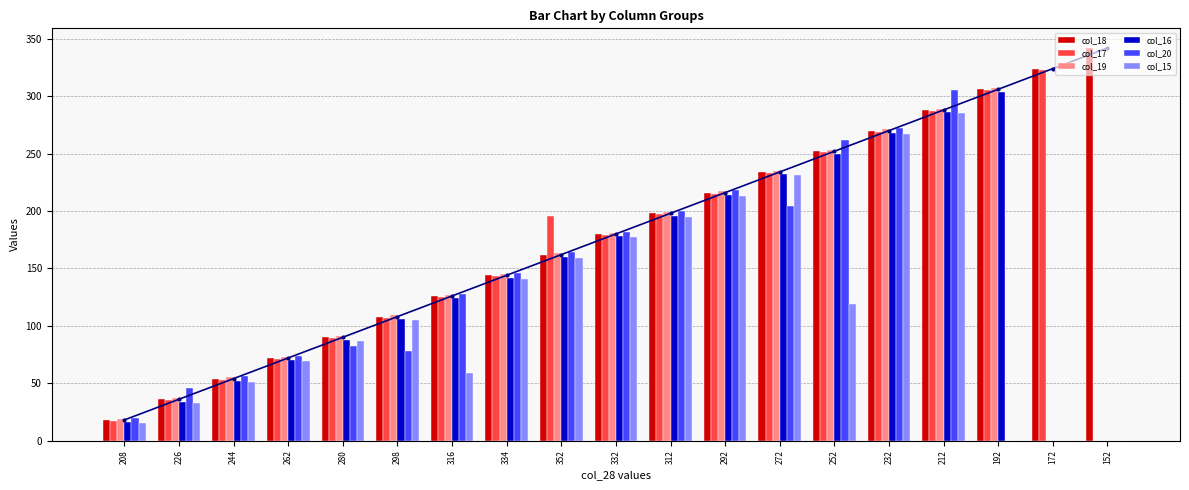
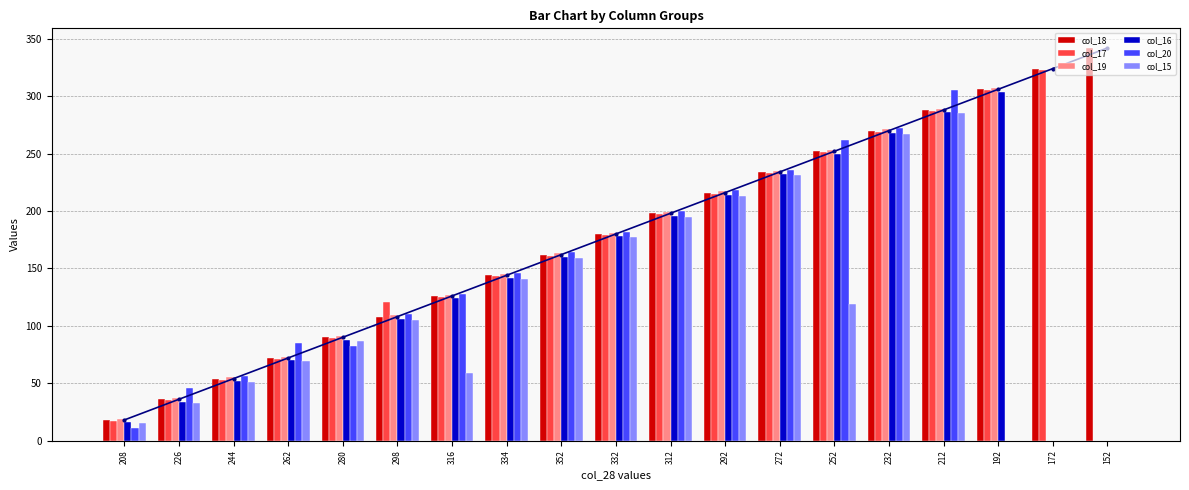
  {
    "col_18": {
      "208": 18,
      "226": 36,
      "244": 54,
      "262": 72,
      "280": 90,
      "298": 108,
      "316": 126,
      "334": 144,
      "352": 162,
      "332": 180,
      "312": 198,
      "292": 216,
      "272": 234,
      "252": 252,
      "232": 270,
      "212": 288,
      "192": 306,
      "172": 324
    },
    "col_17": {
      "208": 17,
      "226": 35,
      "244": 53,
      "262": 71,
      "280": 89,
-     "298": 107,
+     "298": 121,
      "316": 125,
      "334": 143,
-     "352": 196,
+     "352": 161,
      "332": 179,
      "312": 197,
      "292": 215,
      "272": 233,
      "252": 251,
      "232": 269,
      "212": 287,
      "192": 305,
      "172": 323,
      "152": 0
    },
    "col_19": {
      "208": 19,
      "226": 37,
      "244": 55,
      "262": 73,
      "280": 91,
      "298": 109,
      "316": 127,
      "334": 145,
      "352": 163,
      "332": 181,
      "312": 199,
      "292": 217,
      "272": 235,
      "252": 253,
      "232": 271,
      "212": 289,
      "192": 307,
      "172": 0,
      "152": 0
    },
    "col_16": {
      "208": 16,
      "226": 34,
      "244": 52,
      "262": 70,
      "280": 88,
      "298": 106,
      "316": 124,
      "334": 142,
      "352": 160,
      "332": 178,
      "312": 196,
      "292": 214,
      "272": 232,
      "252": 250,
      "232": 268,
      "212": 286,
      "192": 304,
      "172": 0,
      "152": 0
    },
    "col_20": {
-     "208": 20,
+     "208": 11,
      "226": 46,
      "244": 56,
-     "262": 74,
+     "262": 85,
      "280": 82,
-     "298": 78,
+     "298": 110,
      "316": 128,
      "334": 146,
      "352": 164,
      "332": 182,
      "312": 200,
      "292": 218,
-     "272": 204,
+     "272": 236,
      "252": 262,
      "232": 272,
      "212": 305,
      "192": 0,
      "172": 0,
      "152": 0
    },
    "col_15": {
      "208": 15,
      "226": 33,
      "244": 51,
      "262": 69,
      "280": 87,
      "298": 105,
      "316": 59,
      "334": 141,
      "352": 159,
      "332": 177,
      "312": 195,
      "292": 213,
      "272": 231,
      "252": 119,
      "232": 267,
      "212": 285,
      "192": 0,
      "172": 0,
      "152": 0
    }
  }
